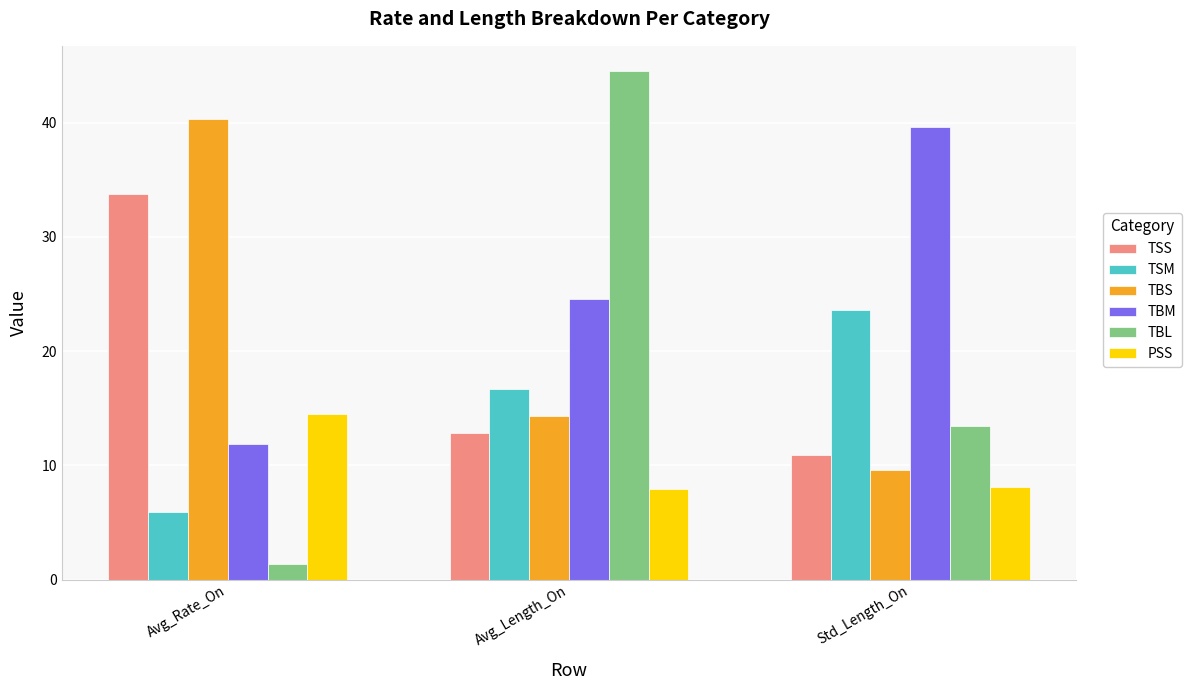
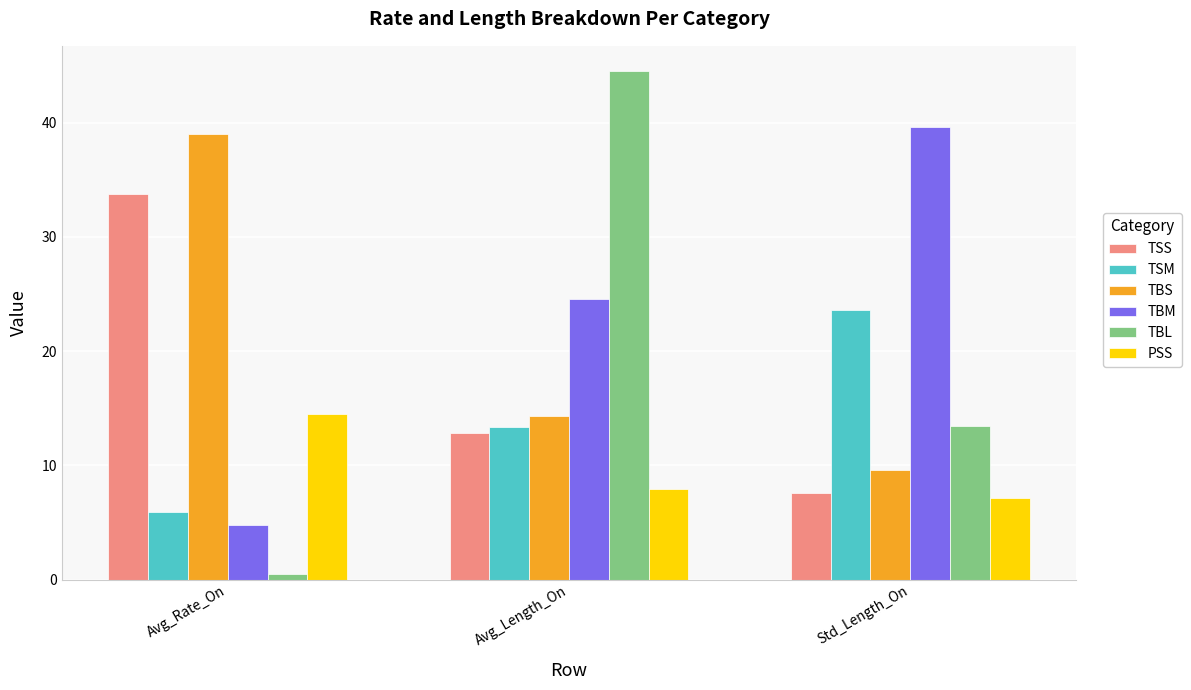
  {
    "TSS": {
      "Avg_Rate_On": 33.8,
      "Avg_Length_On": 12.9,
-     "Std_Length_On": 10.9
+     "Std_Length_On": 7.6
    },
    "TSM": {
      "Avg_Rate_On": 6.0,
-     "Avg_Length_On": 16.7,
+     "Avg_Length_On": 13.3,
      "Std_Length_On": 23.6
    },
    "TBS": {
-     "Avg_Rate_On": 40.3,
+     "Avg_Rate_On": 39.0,
      "Avg_Length_On": 14.4,
      "Std_Length_On": 9.6
    },
    "TBM": {
-     "Avg_Rate_On": 11.9,
+     "Avg_Rate_On": 4.8,
      "Avg_Length_On": 24.6,
      "Std_Length_On": 39.6
    },
    "TBL": {
-     "Avg_Rate_On": 1.3,
+     "Avg_Rate_On": 0.5,
      "Avg_Length_On": 44.5,
      "Std_Length_On": 13.4
    },
    "PSS": {
      "Avg_Rate_On": 14.5,
      "Avg_Length_On": 8.0,
-     "Std_Length_On": 8.1
+     "Std_Length_On": 7.1
    }
  }
